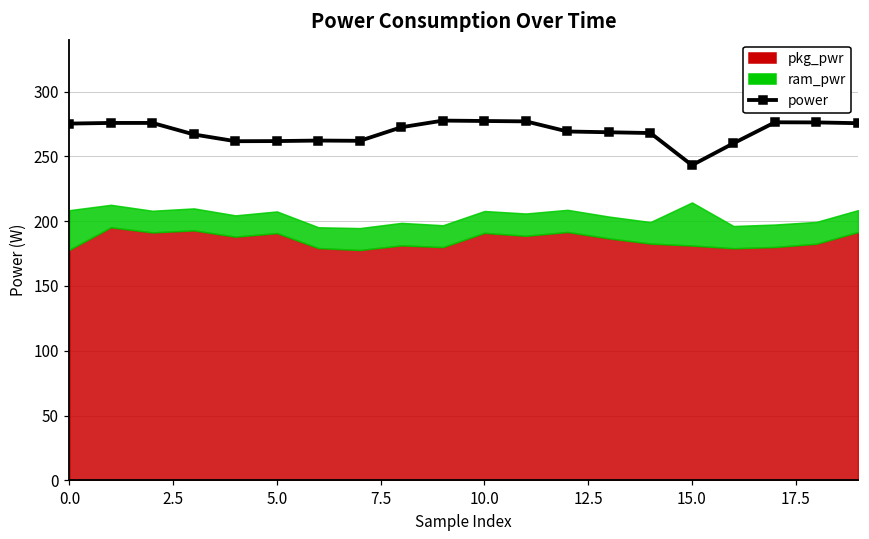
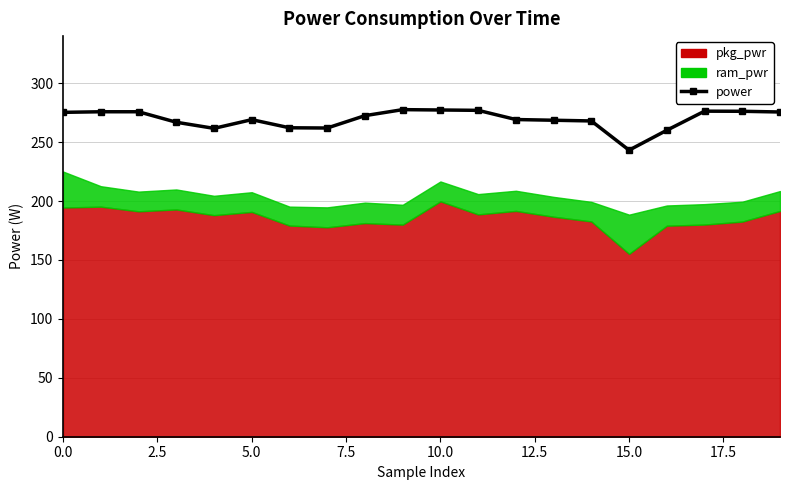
  {
    "pkg_pwr": {
-     "0.0": 178,
+     "0.0": 195,
      "5.0": 191,
-     "10.0": 191,
-     "15.0": 181
+     "10.0": 200,
+     "15.0": 155
    },
    "power": {
      "0.0": 275,
-     "5.0": 262,
+     "5.0": 269,
      "10.0": 277,
      "15.0": 243
    },
    "ram_pwr": {
      "0.0": 31,
      "5.0": 17,
      "10.0": 17,
      "15.0": 33
    }
  }
